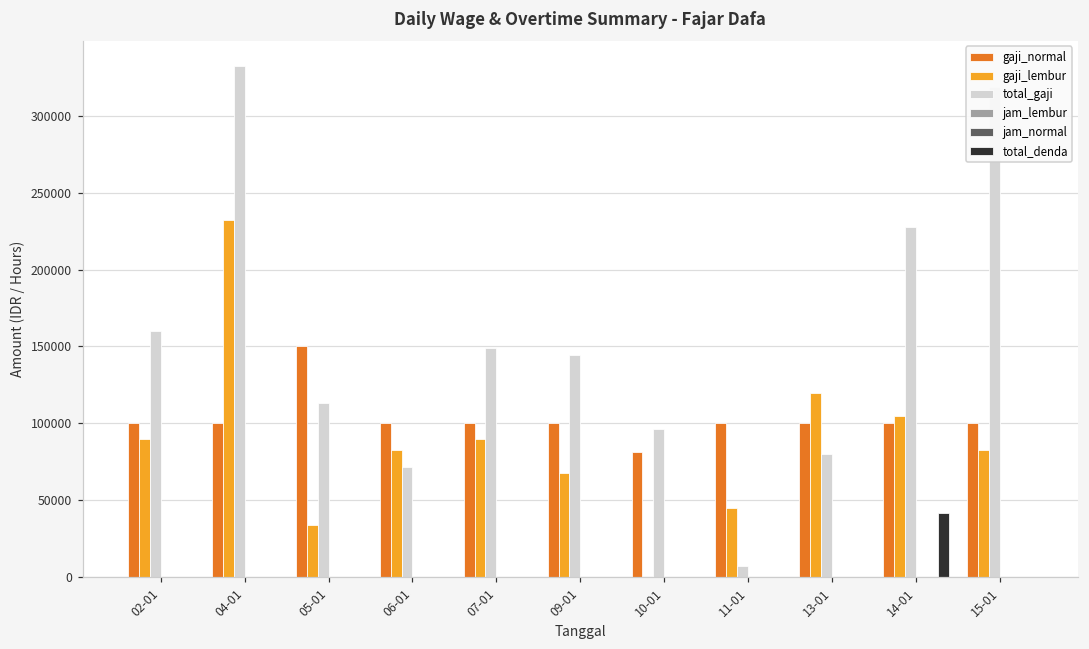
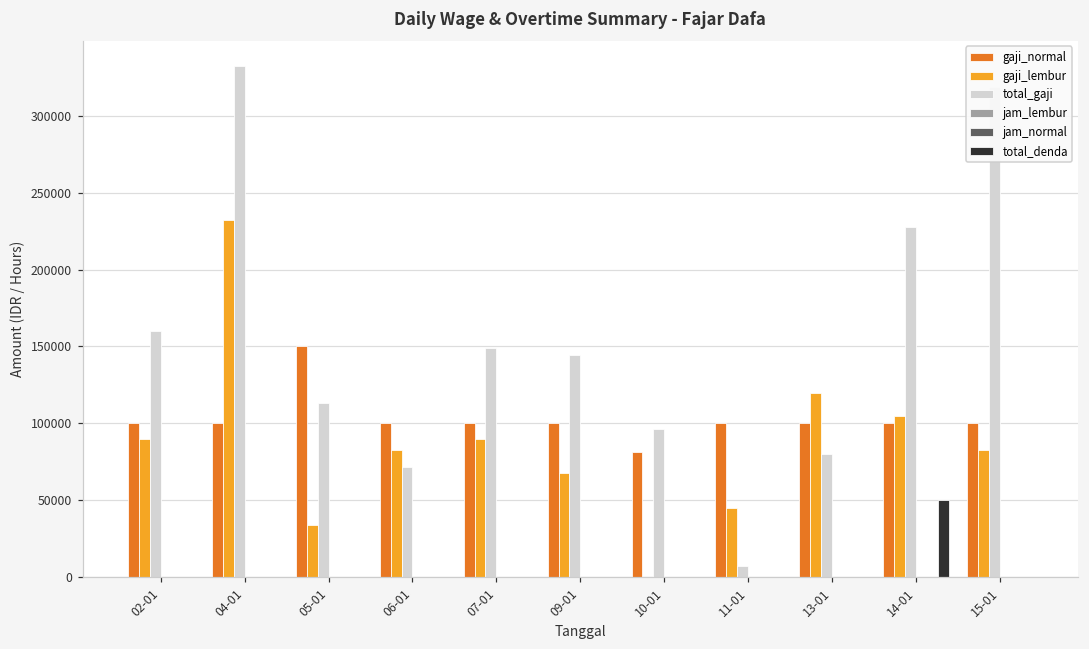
  {
    "total_gaji": {
      "02-01": 160000,
      "04-01": 333000,
      "05-01": 113000,
      "06-01": 72000,
      "07-01": 149000,
      "09-01": 144000,
      "10-01": 96000,
      "11-01": 7000,
      "13-01": 80000,
      "14-01": 228000
    },
    "jam_lembur": {
      "10-01": 0
    },
    "total_denda": {
      "02-01": 0,
      "04-01": 0,
      "05-01": 0,
      "06-01": 0,
      "07-01": 0,
      "09-01": 0,
      "10-01": 0,
      "11-01": 0,
      "13-01": 0,
-     "14-01": 42000,
+     "14-01": 50000,
      "15-01": 0
    }
  }
